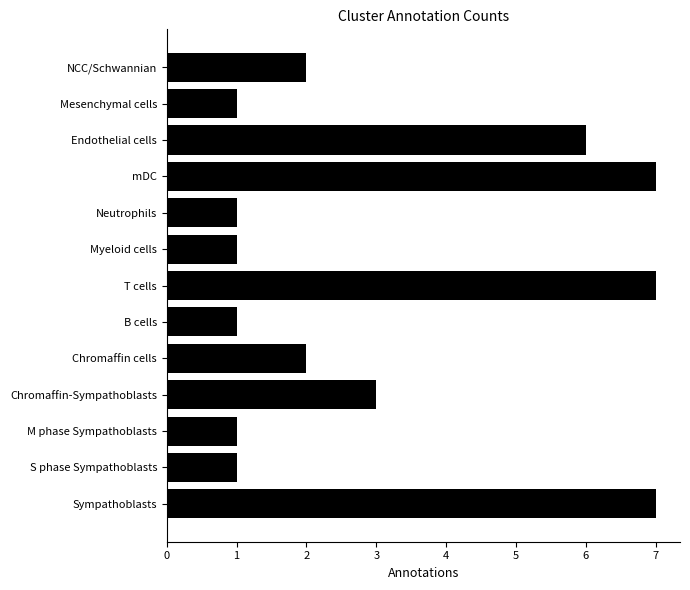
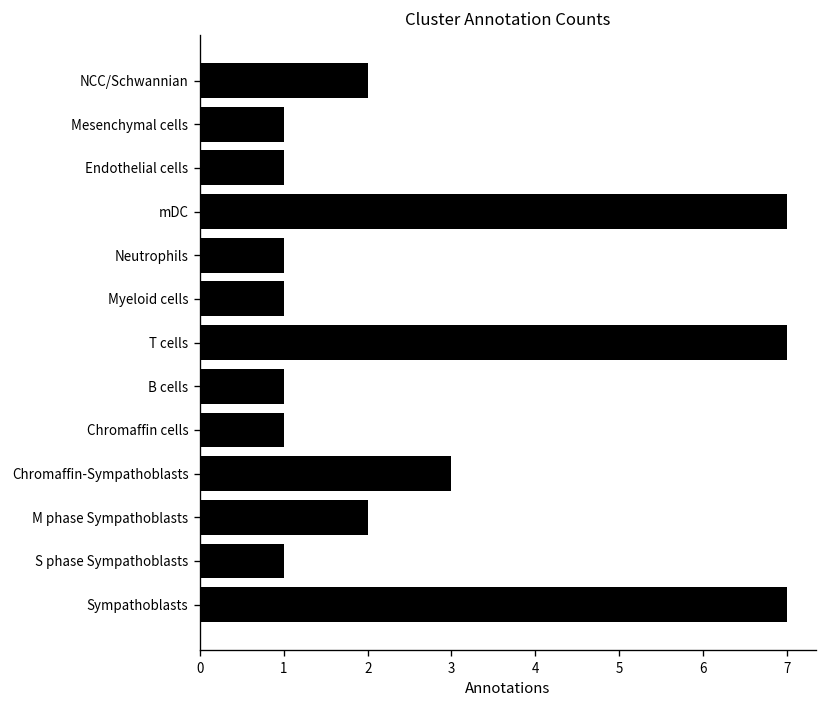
  {
    "NCC/Schwannian": 2,
    "Mesenchymal cells": 1,
-   "Endothelial cells": 6,
+   "Endothelial cells": 1,
    "mDC": 7,
    "Neutrophils": 1,
    "Myeloid cells": 1,
    "T cells": 7,
    "B cells": 1,
-   "Chromaffin cells": 2,
+   "Chromaffin cells": 1,
    "Chromaffin-Sympathoblasts": 3,
-   "M phase Sympathoblasts": 1,
+   "M phase Sympathoblasts": 2,
    "S phase Sympathoblasts": 1,
    "Sympathoblasts": 7
  }
